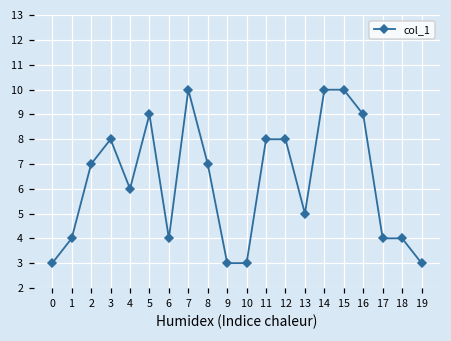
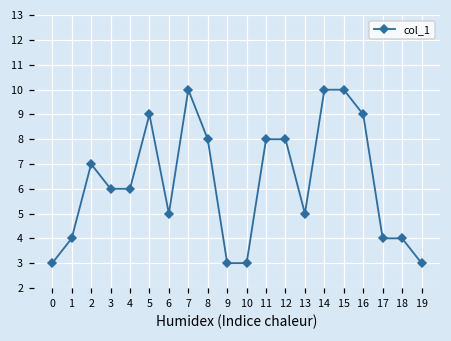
  {
    "0": 3,
    "1": 4,
    "2": 7,
-   "3": 8,
+   "3": 6,
    "4": 6,
    "5": 9,
-   "6": 4,
+   "6": 5,
    "7": 10,
-   "8": 7,
+   "8": 8,
    "9": 3,
    "10": 3,
    "11": 8,
    "12": 8,
    "13": 5,
    "14": 10,
    "15": 10,
    "16": 9,
    "17": 4,
    "18": 4,
    "19": 3
  }
